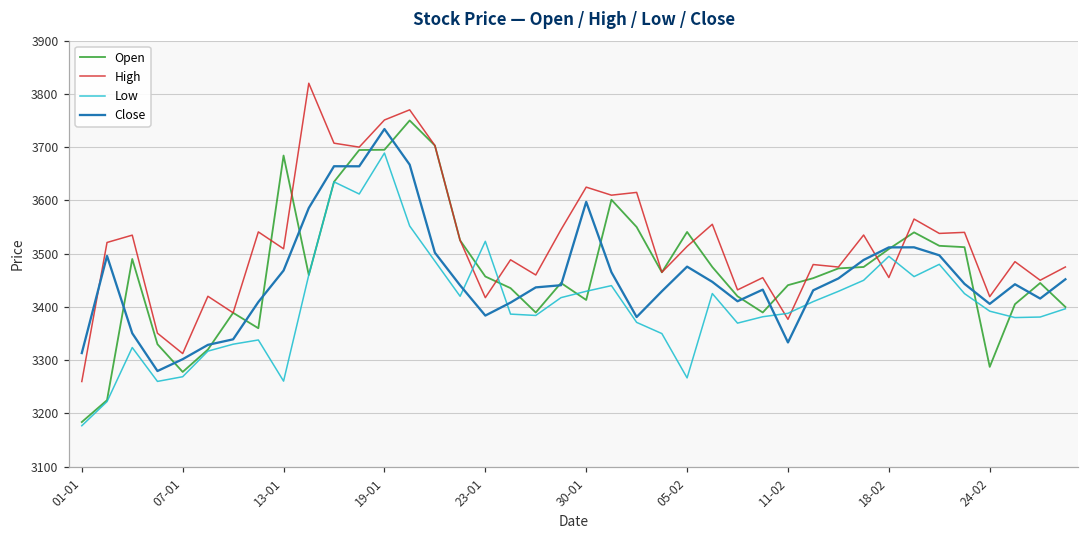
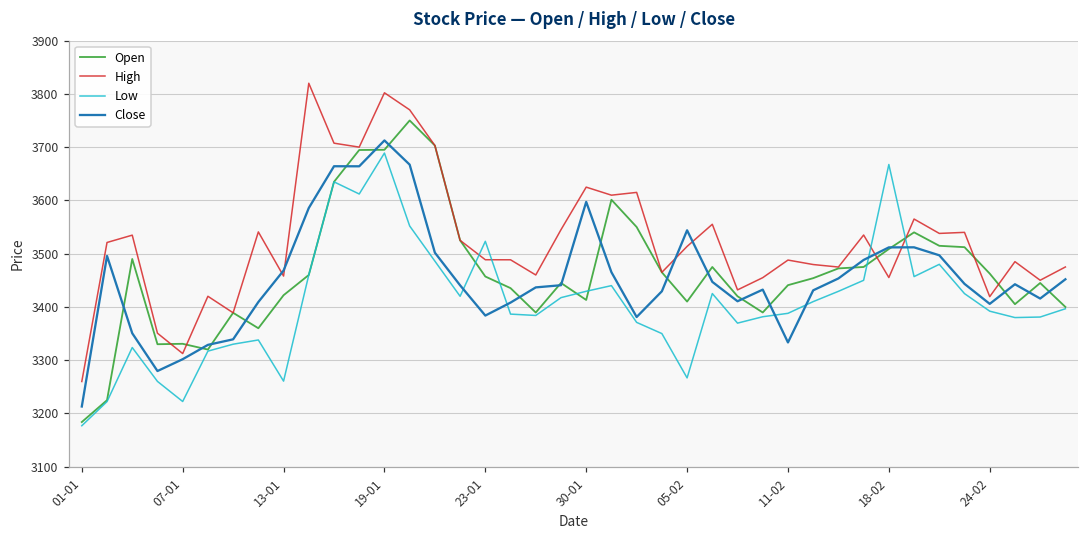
  {
    "Open": {
      "01-01": 3180,
-     "07-01": 3280,
-     "13-01": 3680,
+     "07-01": 3330,
+     "13-01": 3420,
      "19-01": 3700,
      "23-01": 3460,
      "30-01": 3410,
-     "05-02": 3540,
+     "05-02": 3410,
      "11-02": 3440,
-     "24-02": 3290
+     "24-02": 3460
    },
    "High": {
      "01-01": 3260,
      "07-01": 3310,
-     "13-01": 3510,
-     "19-01": 3750,
-     "23-01": 3420,
+     "13-01": 3460,
+     "19-01": 3800,
+     "23-01": 3490,
      "30-01": 3620,
      "05-02": 3510,
-     "11-02": 3380,
+     "11-02": 3490,
      "18-02": 3460,
      "24-02": 3420
    },
    "Low": {
      "01-01": 3180,
-     "07-01": 3270,
+     "07-01": 3220,
      "13-01": 3260,
      "19-01": 3690,
      "23-01": 3520,
      "30-01": 3430,
      "05-02": 3270,
      "11-02": 3390,
-     "18-02": 3500,
+     "18-02": 3670,
      "24-02": 3390
    },
    "Close": {
-     "01-01": 3310,
+     "01-01": 3210,
      "07-01": 3300,
      "13-01": 3470,
-     "19-01": 3730,
+     "19-01": 3710,
      "23-01": 3380,
      "30-01": 3600,
-     "05-02": 3480,
+     "05-02": 3540,
      "11-02": 3330,
      "24-02": 3410
    }
  }
